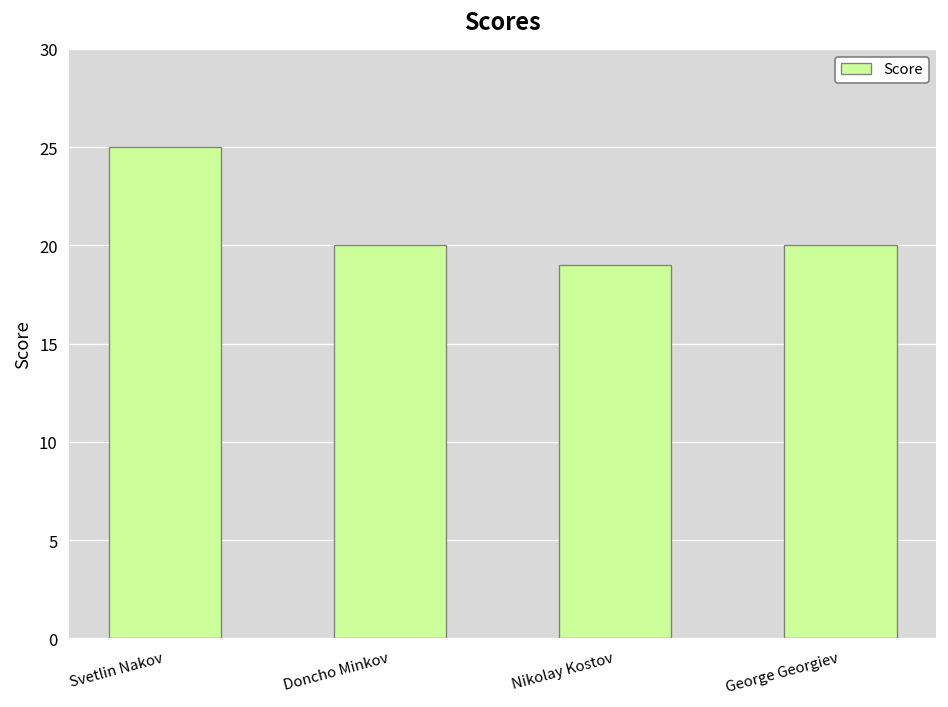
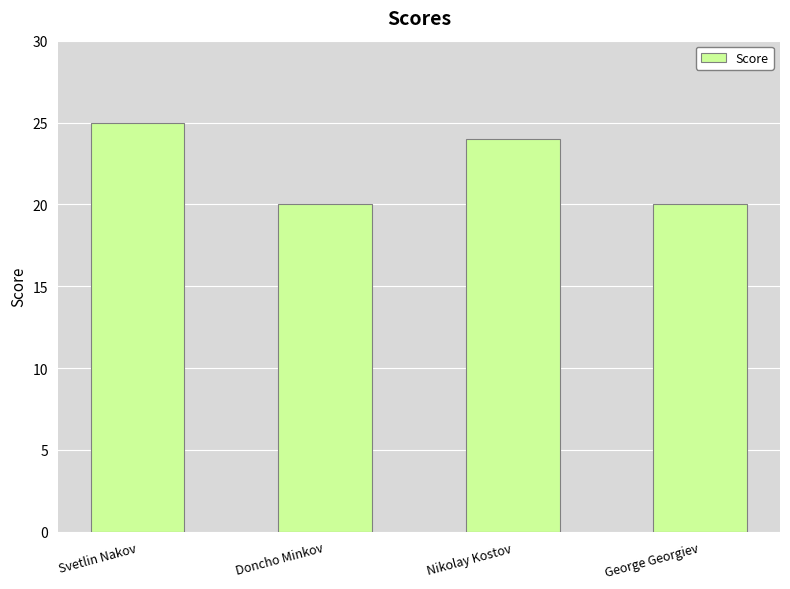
  {
    "Svetlin Nakov": 25,
    "Doncho Minkov": 20,
-   "Nikolay Kostov": 19,
+   "Nikolay Kostov": 24,
    "George Georgiev": 20
  }
